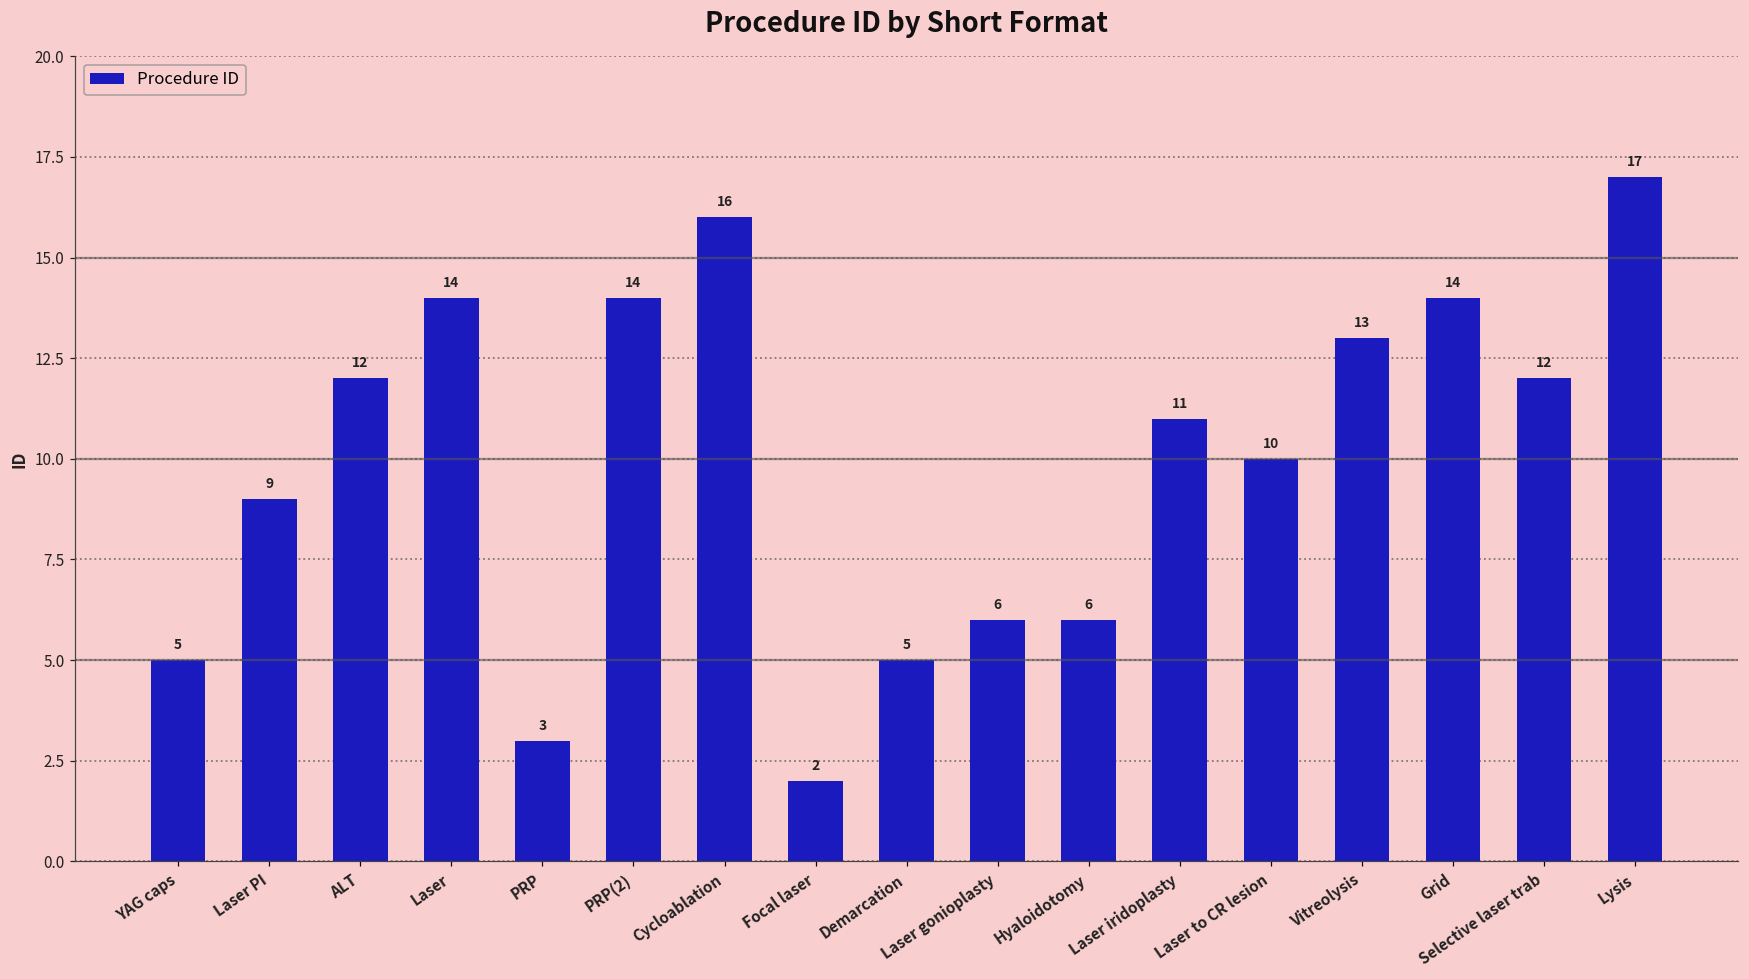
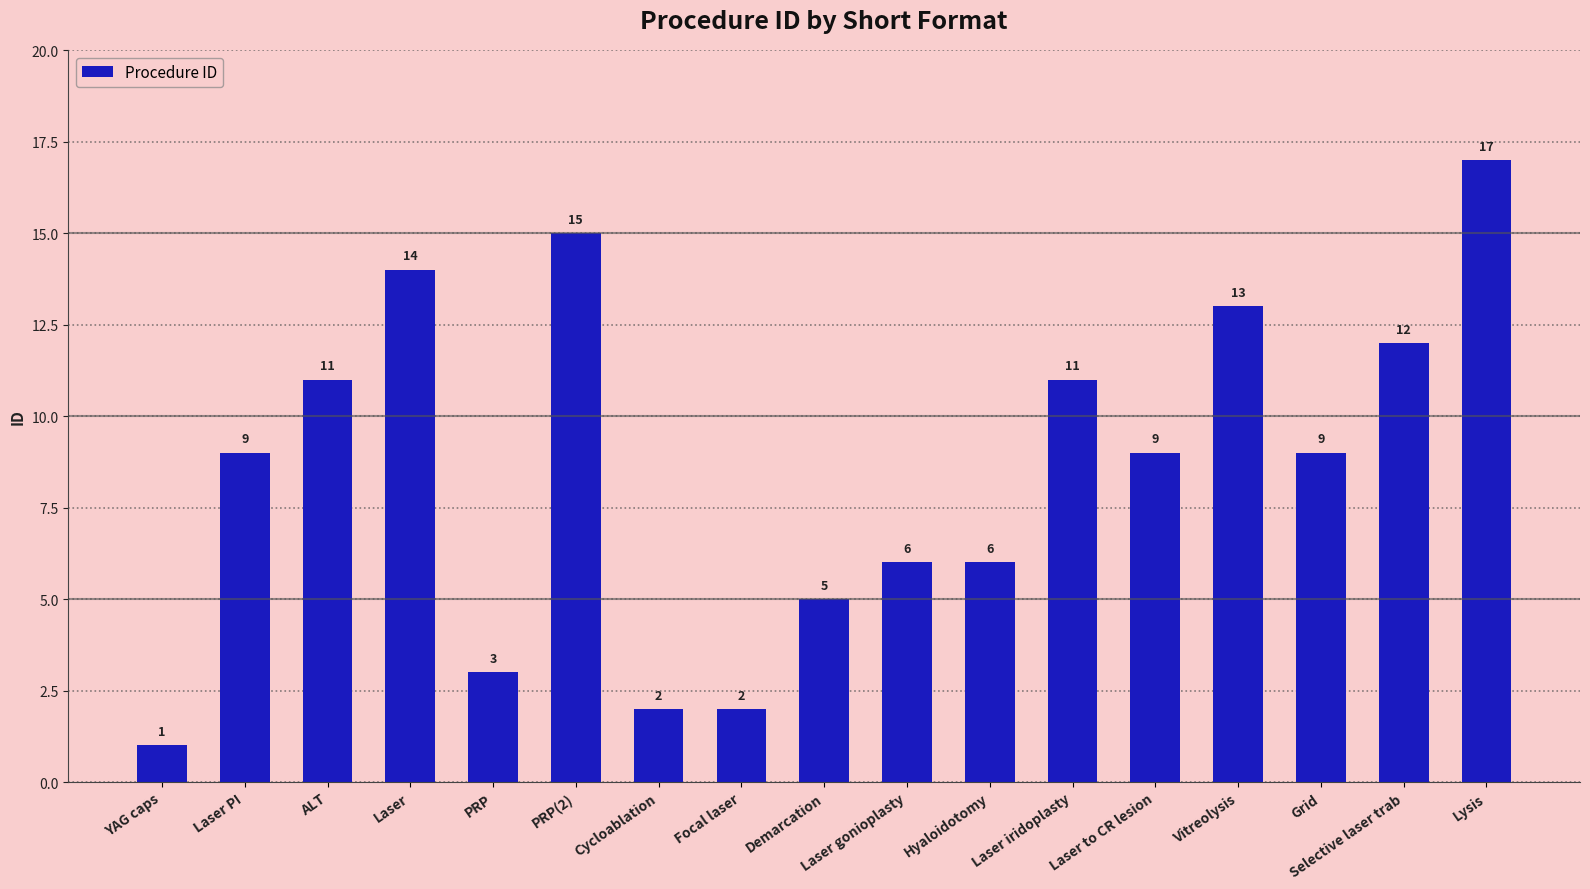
  {
-   "YAG caps": 5,
+   "YAG caps": 1,
    "Laser PI": 9,
-   "ALT": 12,
+   "ALT": 11,
    "Laser": 14,
    "PRP": 3,
-   "PRP(2)": 14,
-   "Cycloablation": 16,
+   "PRP(2)": 15,
+   "Cycloablation": 2,
    "Focal laser": 2,
    "Demarcation": 5,
    "Laser gonioplasty": 6,
    "Hyaloidotomy": 6,
    "Laser iridoplasty": 11,
-   "Laser to CR lesion": 10,
+   "Laser to CR lesion": 9,
    "Vitreolysis": 13,
-   "Grid": 14,
+   "Grid": 9,
    "Selective laser trab": 12,
    "Lysis": 17
  }
